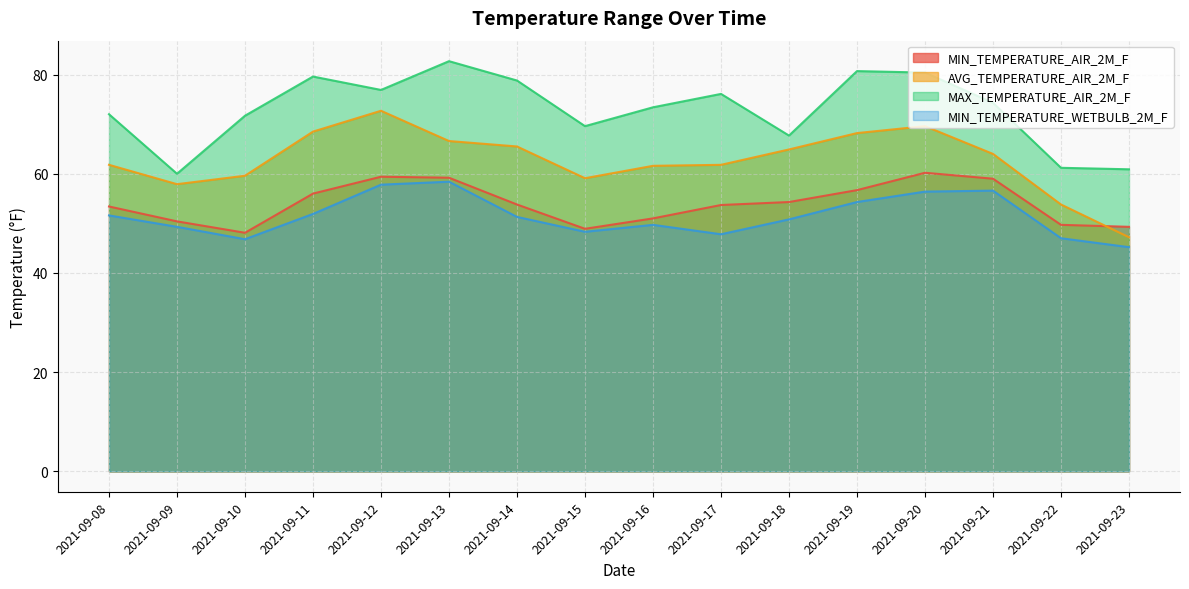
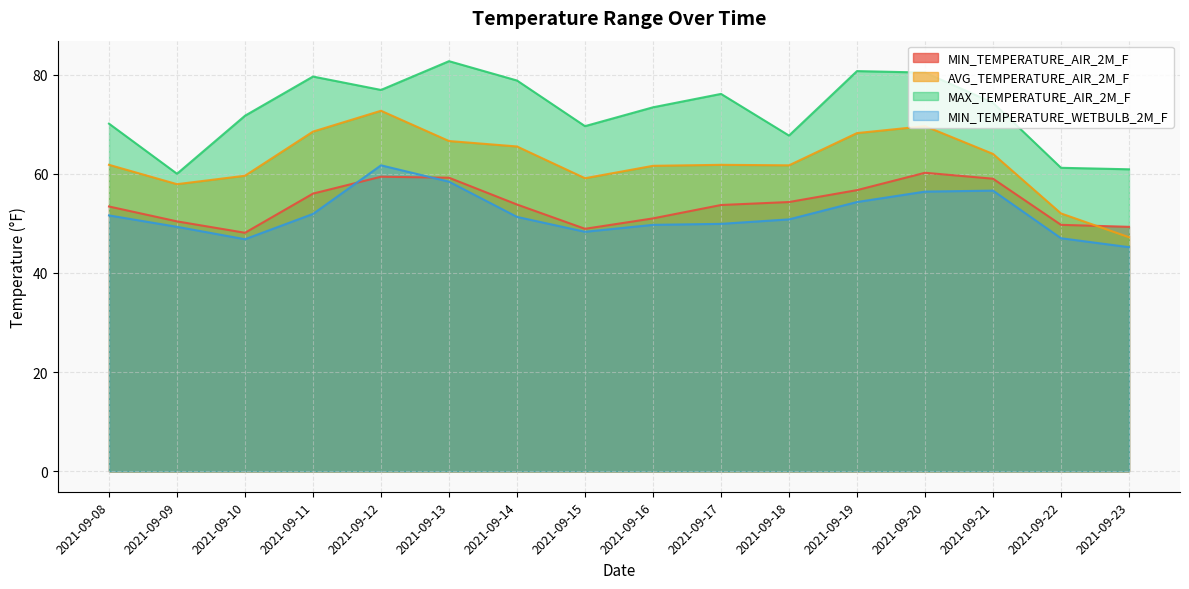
  {
    "MIN_TEMPERATURE_AIR_2M_F": {
      "2021-09-08": 53,
      "2021-09-09": 50,
      "2021-09-10": 48,
      "2021-09-11": 56,
      "2021-09-12": 59,
      "2021-09-13": 59,
      "2021-09-14": 54,
      "2021-09-15": 49,
      "2021-09-16": 51,
      "2021-09-17": 54,
      "2021-09-18": 54,
      "2021-09-19": 57,
      "2021-09-20": 60,
      "2021-09-21": 59,
      "2021-09-22": 50,
      "2021-09-23": 49
    },
    "AVG_TEMPERATURE_AIR_2M_F": {
      "2021-09-08": 62,
      "2021-09-09": 58,
      "2021-09-10": 60,
      "2021-09-11": 69,
      "2021-09-12": 73,
      "2021-09-13": 67,
      "2021-09-14": 66,
      "2021-09-15": 59,
      "2021-09-16": 62,
      "2021-09-17": 62,
-     "2021-09-18": 65,
+     "2021-09-18": 62,
      "2021-09-19": 68,
      "2021-09-21": 64,
-     "2021-09-22": 54,
+     "2021-09-22": 52,
      "2021-09-23": 47
    },
    "MAX_TEMPERATURE_AIR_2M_F": {
-     "2021-09-08": 72,
+     "2021-09-08": 70,
      "2021-09-09": 60,
      "2021-09-10": 72,
      "2021-09-11": 80,
      "2021-09-12": 77,
      "2021-09-13": 83,
      "2021-09-14": 79,
      "2021-09-15": 70,
      "2021-09-16": 73,
      "2021-09-17": 76,
      "2021-09-18": 68,
      "2021-09-19": 81,
      "2021-09-22": 61,
      "2021-09-23": 61
    },
    "MIN_TEMPERATURE_WETBULB_2M_F": {
      "2021-09-08": 52,
      "2021-09-09": 49,
      "2021-09-10": 47,
      "2021-09-11": 52,
-     "2021-09-12": 58,
+     "2021-09-12": 62,
      "2021-09-13": 58,
      "2021-09-14": 51,
      "2021-09-15": 48,
      "2021-09-16": 50,
-     "2021-09-17": 48,
+     "2021-09-17": 50,
      "2021-09-18": 51,
      "2021-09-19": 54,
      "2021-09-20": 56,
      "2021-09-21": 57,
      "2021-09-22": 47,
      "2021-09-23": 45
    }
  }
